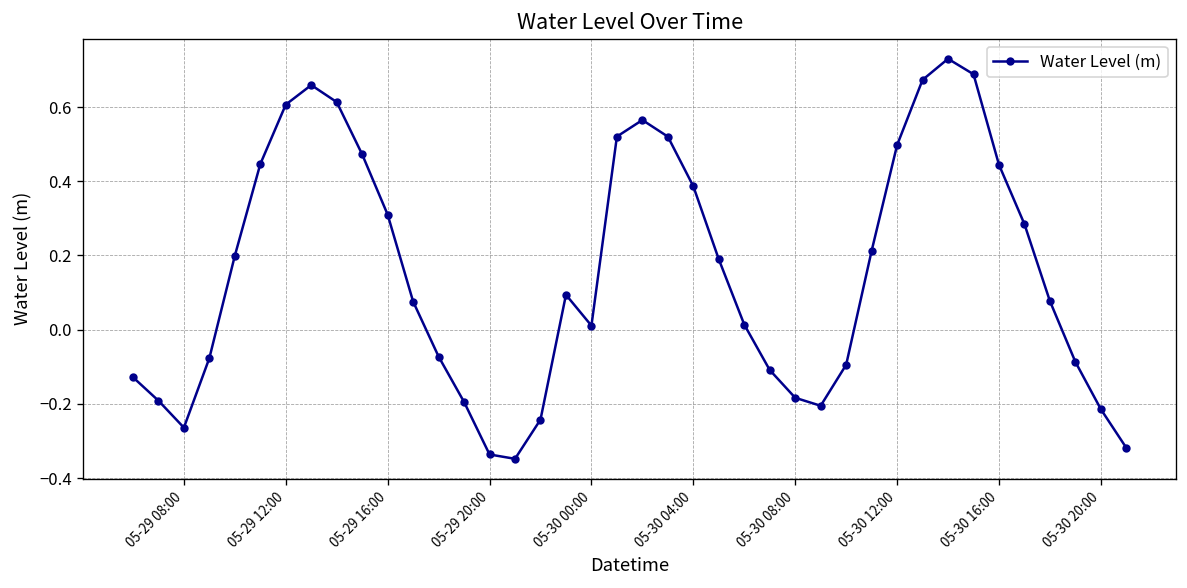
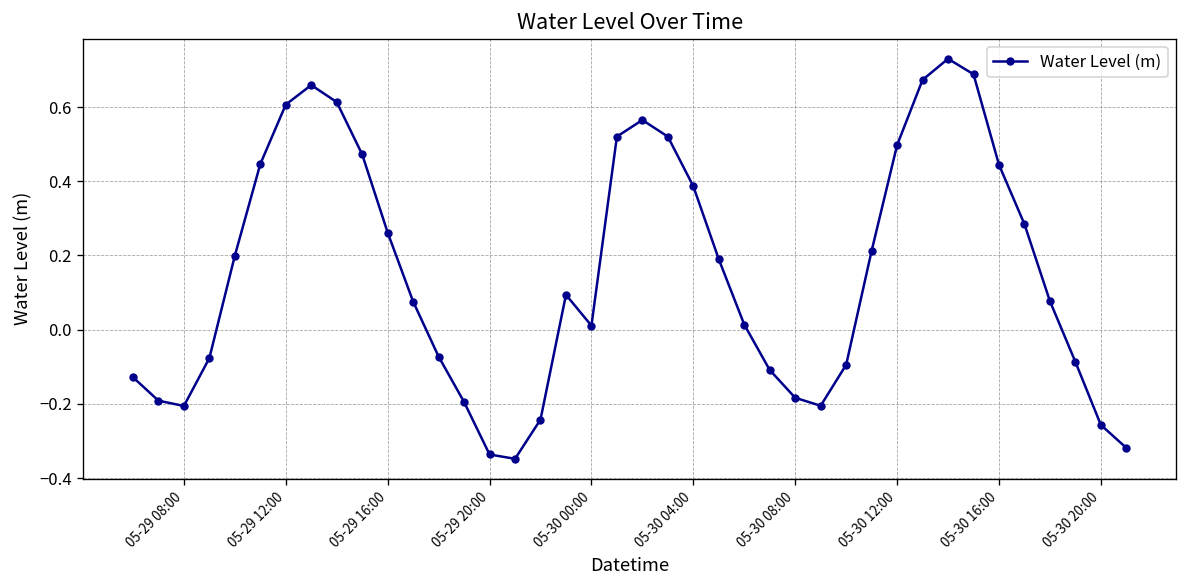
  {
-   "05-29 08:00": -0.26,
+   "05-29 08:00": -0.21,
    "05-29 12:00": 0.61,
-   "05-29 16:00": 0.31,
+   "05-29 16:00": 0.26,
    "05-29 20:00": -0.34,
    "05-30 00:00": 0.01,
    "05-30 04:00": 0.39,
    "05-30 08:00": -0.18,
    "05-30 12:00": 0.50,
    "05-30 16:00": 0.44,
-   "05-30 20:00": -0.21
+   "05-30 20:00": -0.26
  }
